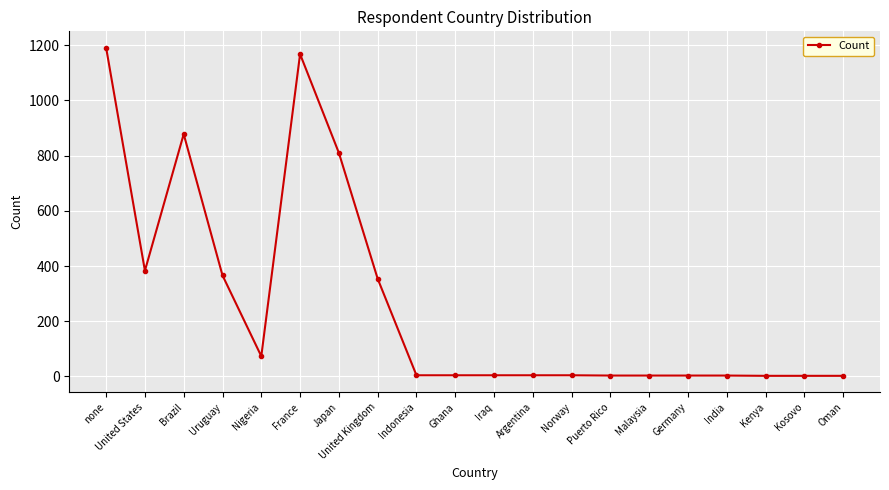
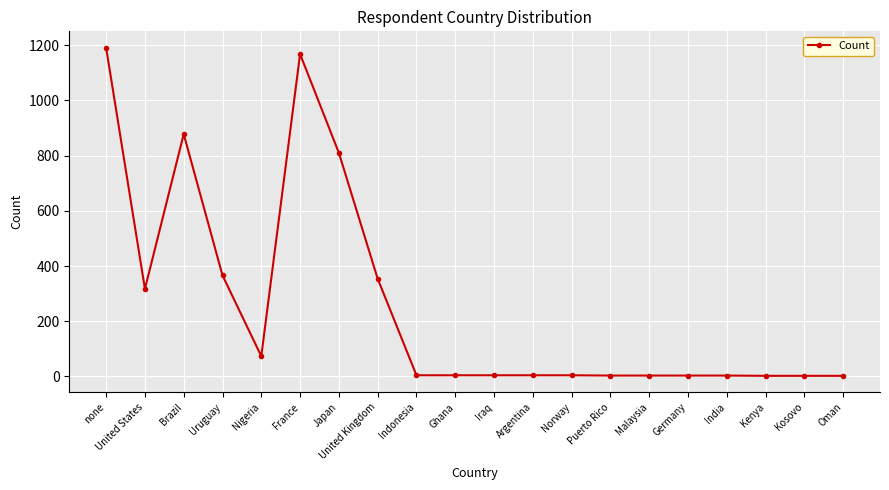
  {
    "none": 1190,
-   "United States": 380,
+   "United States": 320,
    "Brazil": 880,
    "Uruguay": 370,
    "Nigeria": 70,
    "France": 1170,
    "Japan": 810,
    "United Kingdom": 350,
    "Indonesia": 0,
    "Ghana": 0,
    "Iraq": 0,
    "Argentina": 0,
    "Norway": 0,
    "Puerto Rico": 0,
    "Malaysia": 0,
    "Germany": 0,
    "India": 0,
    "Kenya": 0,
    "Kosovo": 0,
    "Oman": 0
  }
